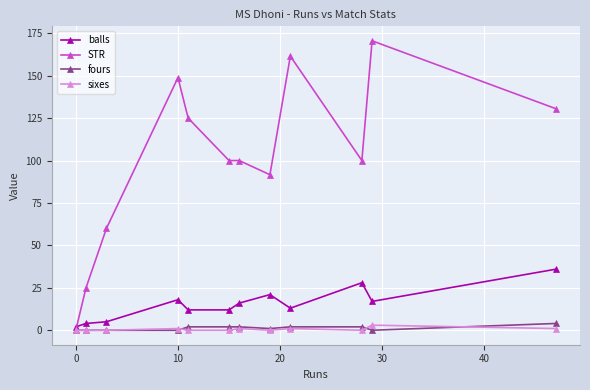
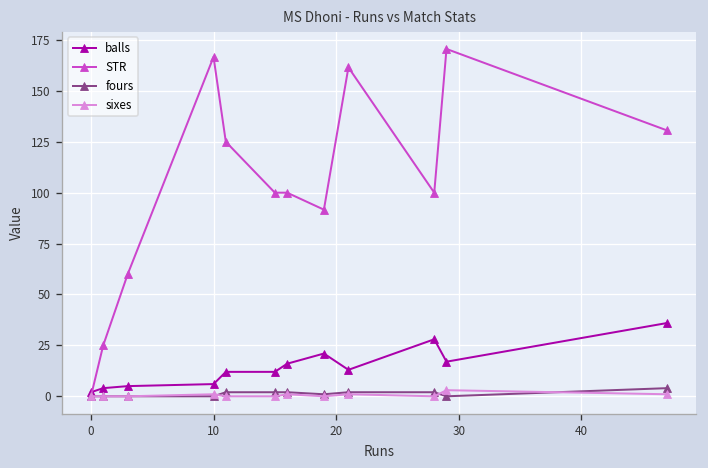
  {
    "balls": {
      "0": 2,
-     "10": 18
+     "10": 6
    },
    "STR": {
-     "10": 149
+     "10": 167
    }
  }
